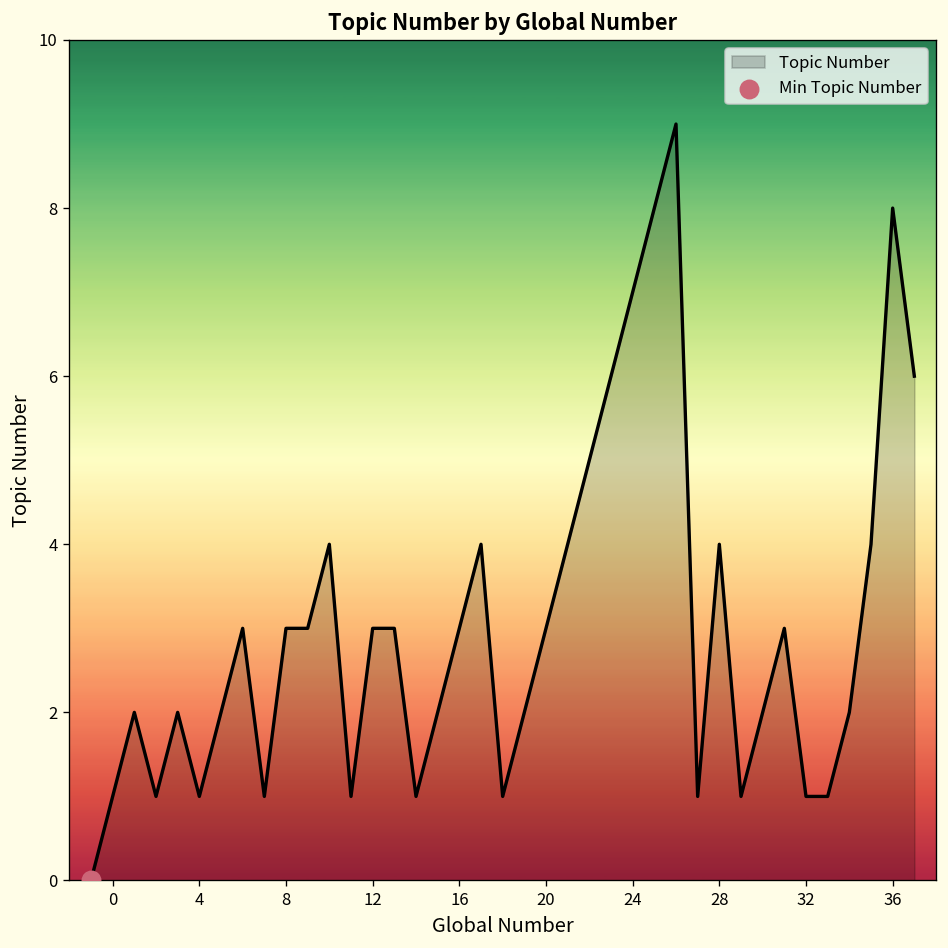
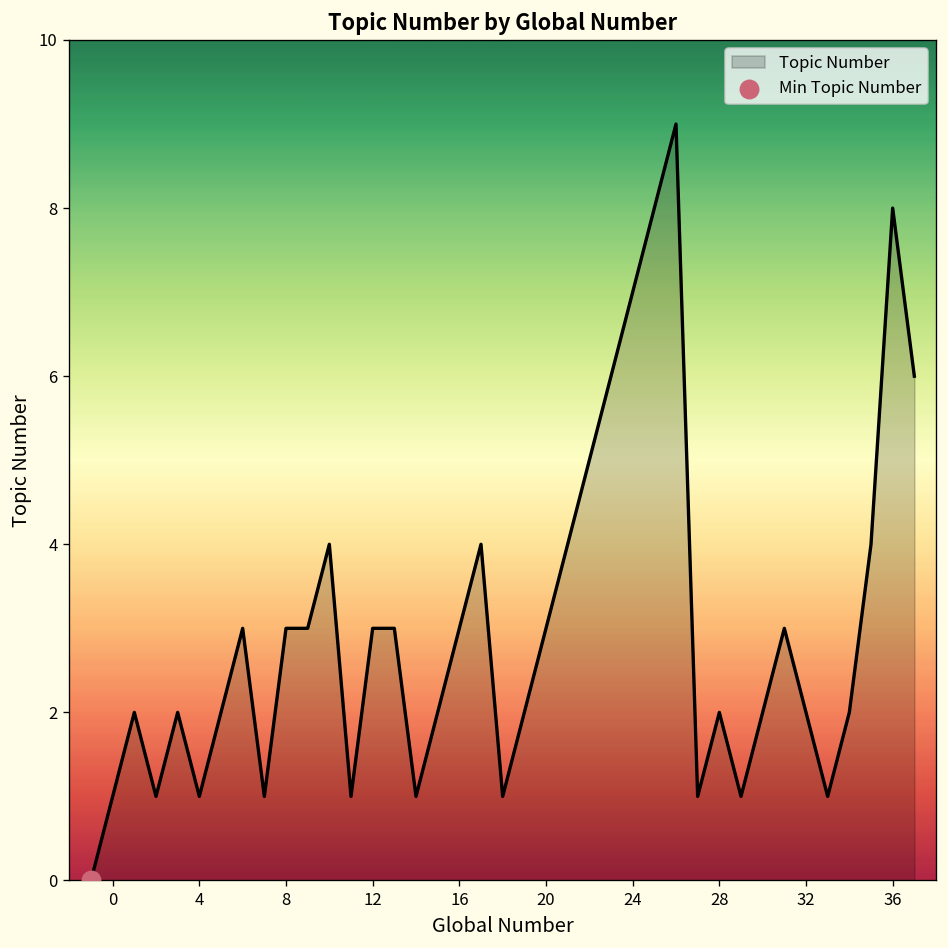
  {
    "Topic Number": {
      "0": 1,
      "4": 1,
      "8": 3,
      "12": 3,
      "16": 3,
      "20": 3,
      "24": 7,
-     "28": 4,
-     "32": 1,
+     "28": 2,
+     "32": 2,
      "36": 8
    }
  }
